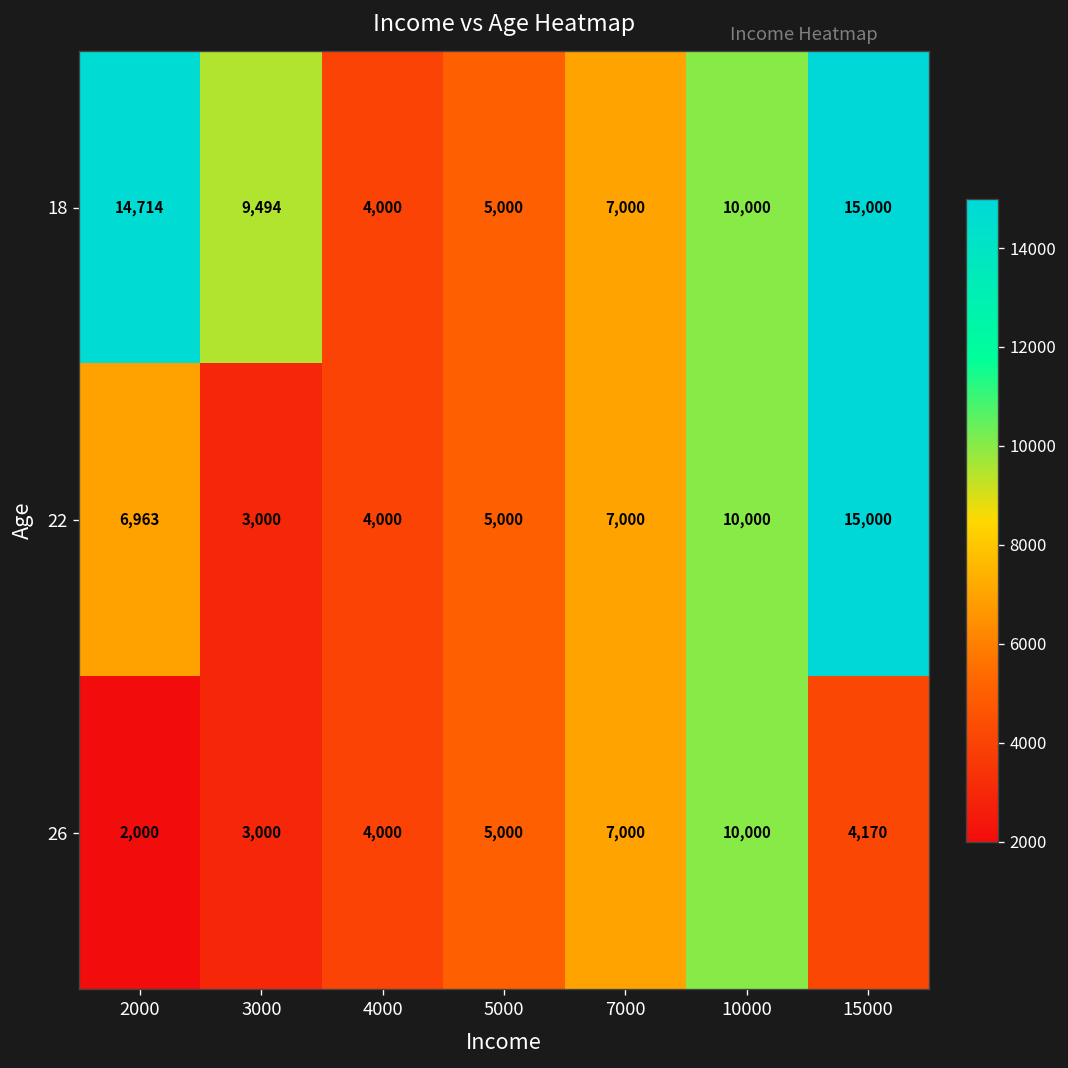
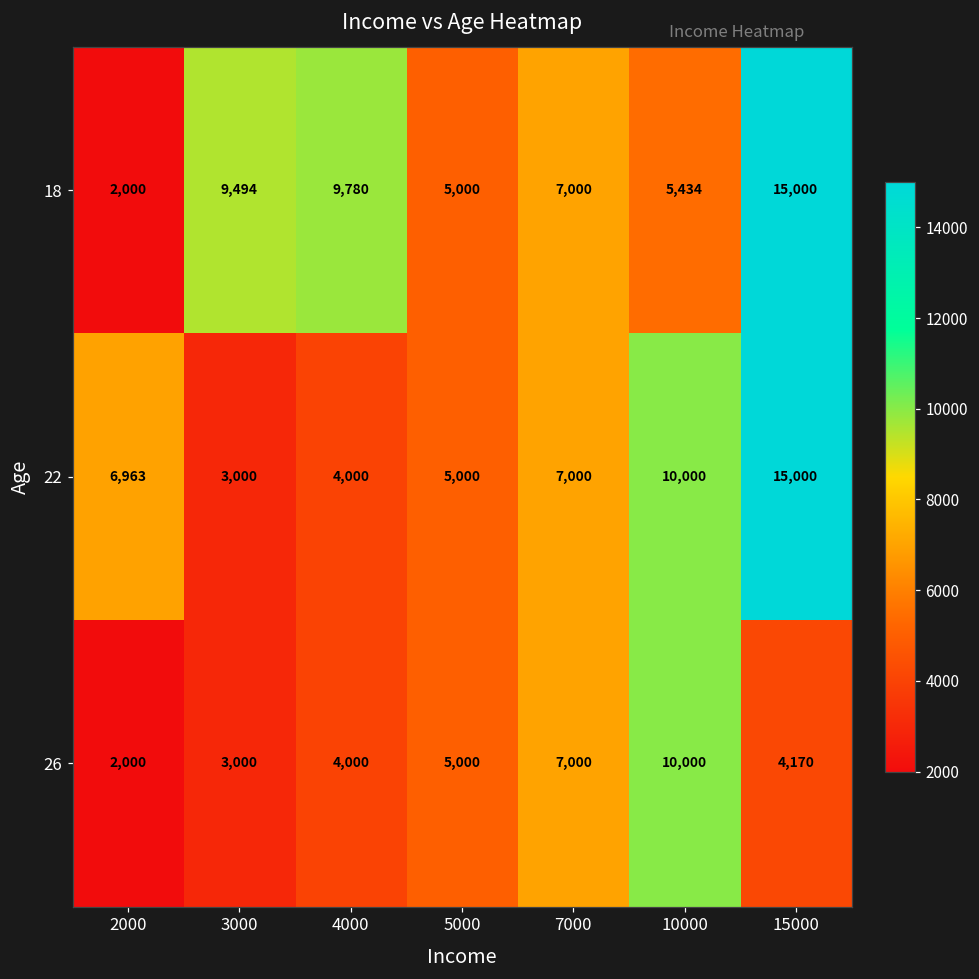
  {
    "18": {
-     "2000": "14,714",
+     "2000": "2,000",
      "3000": "9,494",
-     "4000": "4,000",
+     "4000": "9,780",
      "5000": "5,000",
      "7000": "7,000",
-     "10000": "10,000",
+     "10000": "5,434",
      "15000": "15,000"
    },
    "22": {
      "2000": "6,963",
      "3000": "3,000",
      "4000": "4,000",
      "5000": "5,000",
      "7000": "7,000",
      "10000": "10,000",
      "15000": "15,000"
    },
    "26": {
      "2000": "2,000",
      "3000": "3,000",
      "4000": "4,000",
      "5000": "5,000",
      "7000": "7,000",
      "10000": "10,000",
      "15000": "4,170"
    }
  }
